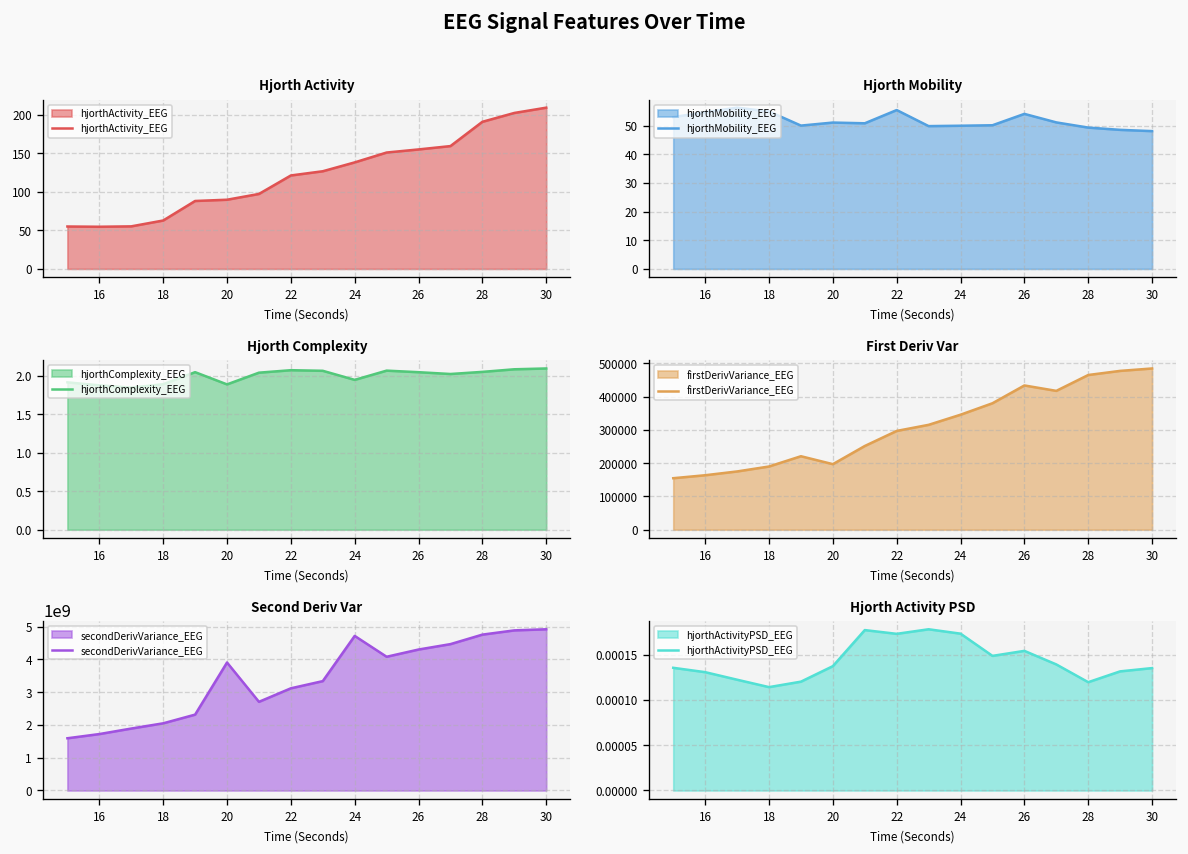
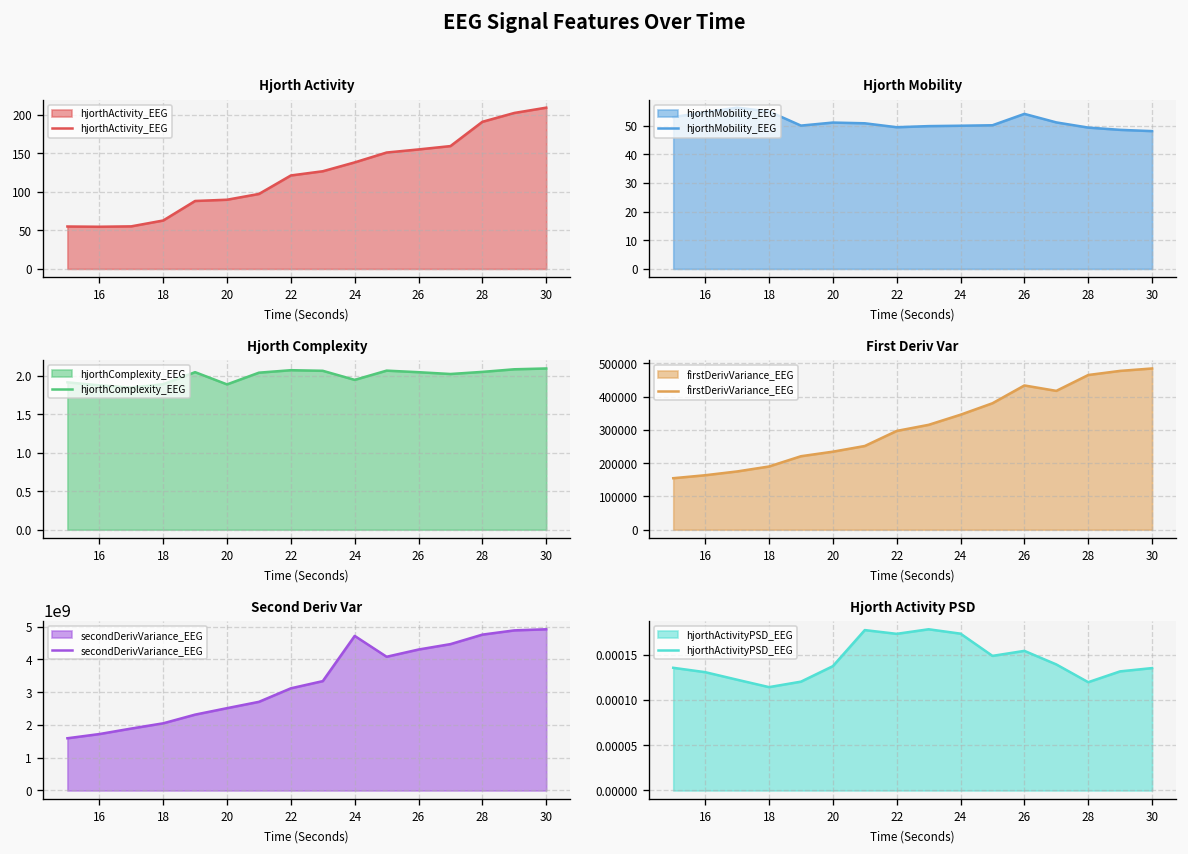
  {
    "Hjorth Activity": {
      "16": 50,
      "18": 60,
      "20": 90,
      "22": 120,
      "24": 140,
      "26": 160,
      "28": 190,
      "30": 210
    },
    "Hjorth Mobility": {
      "20": 51,
-     "22": 55,
+     "22": 49,
      "24": 50,
      "26": 54,
      "28": 49,
      "30": 48
    },
    "Hjorth Complexity": {
      "20": 1.9,
      "22": 2.1,
      "24": 1.9,
      "26": 2.0,
      "28": 2.0,
      "30": 2.1
    },
    "First Deriv Var": {
      "16": 160000,
      "18": 190000,
-     "20": 200000,
+     "20": 230000,
      "22": 300000,
      "24": 350000,
      "26": 430000,
      "28": 460000,
      "30": 480000
    },
    "Second Deriv Var": {
      "16": 1700000000,
      "18": 2000000000,
-     "20": 3900000000,
+     "20": 2500000000,
      "22": 3100000000,
      "24": 4700000000,
      "26": 4300000000,
      "28": 4800000000,
      "30": 4900000000
    },
    "Hjorth Activity PSD": {
      "16": 0.00013,
      "18": 0.00011,
      "20": 0.00014,
      "22": 0.00017,
      "24": 0.00017,
      "26": 0.00015,
      "28": 0.00012,
      "30": 0.00014
    }
  }
